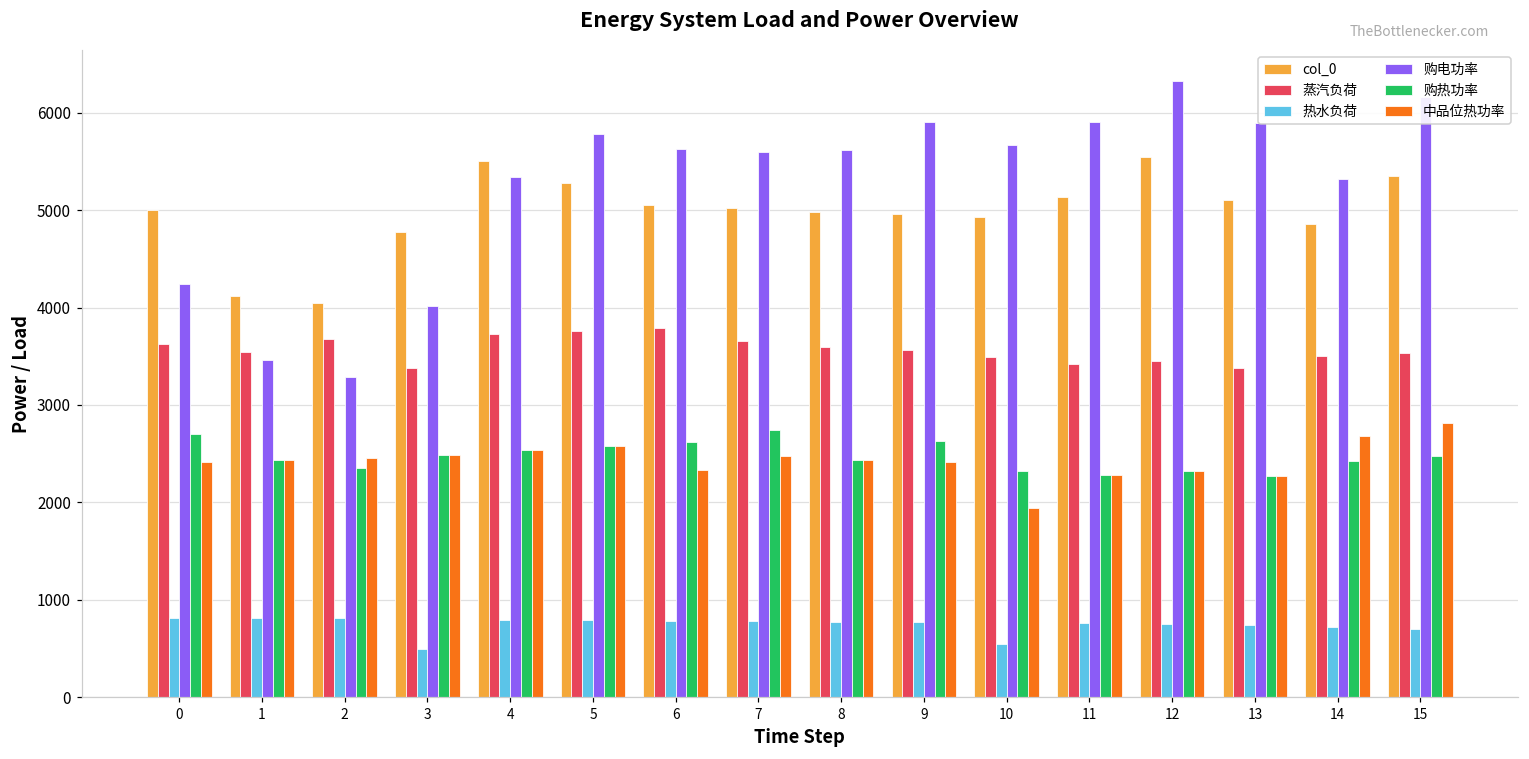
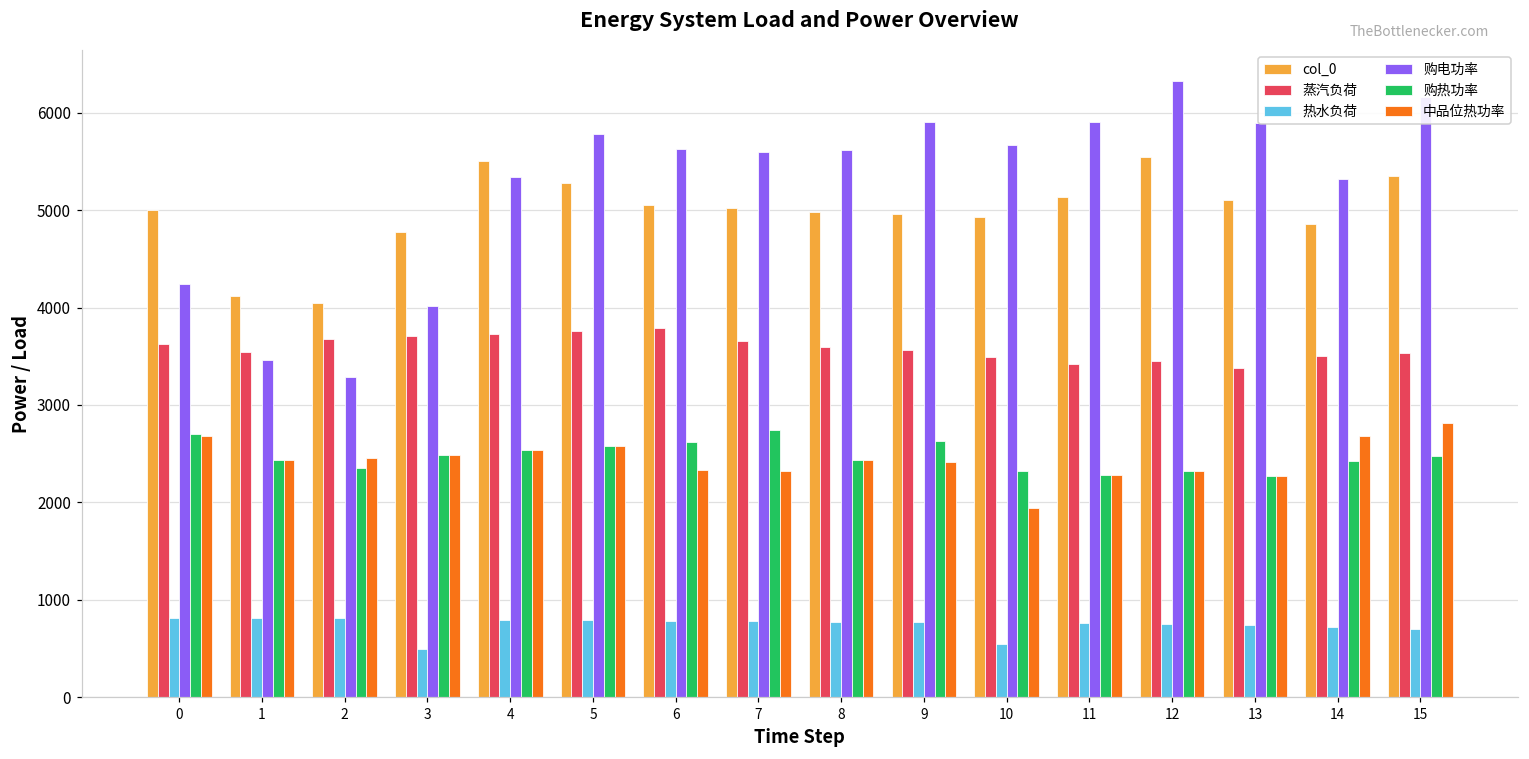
  {
    "col_0": {
      "0": 5000,
      "1": 4100,
      "2": 4100,
      "3": 4800,
      "4": 5500,
      "5": 5300,
      "6": 5100,
      "7": 5000,
      "8": 5000,
      "9": 5000,
      "10": 4900,
      "11": 5100,
      "12": 5600,
      "13": 5100,
      "14": 4900,
      "15": 5400
    },
    "蒸汽负荷": {
      "0": 3600,
      "1": 3500,
      "2": 3700,
-     "3": 3400,
+     "3": 3700,
      "4": 3700,
      "5": 3800,
      "6": 3800,
      "7": 3700,
      "8": 3600,
      "9": 3600,
      "10": 3500,
      "11": 3400,
      "12": 3400,
      "13": 3400,
      "14": 3500,
      "15": 3500
    },
    "热水负荷": {
      "0": 800,
      "1": 800,
      "2": 800,
      "3": 500,
      "4": 800,
      "5": 800,
      "6": 800,
      "7": 800,
      "8": 800,
      "9": 800,
      "10": 500,
      "11": 800,
      "12": 800,
      "13": 700,
      "14": 700,
      "15": 700
    },
    "购电功率": {
      "0": 4200,
      "1": 3500,
      "2": 3300,
      "3": 4000,
      "4": 5300,
      "5": 5800,
      "6": 5600,
      "7": 5600,
      "8": 5600,
      "9": 5900,
      "10": 5700,
      "11": 5900,
      "12": 6300,
      "14": 5300
    },
    "购热功率": {
      "0": 2700,
      "1": 2400,
      "2": 2300,
      "3": 2500,
      "4": 2500,
      "5": 2600,
      "6": 2600,
      "7": 2700,
      "8": 2400,
      "9": 2600,
      "10": 2300,
      "11": 2300,
      "12": 2300,
      "13": 2300,
      "14": 2400,
      "15": 2500
    },
    "中品位热功率": {
-     "0": 2400,
+     "0": 2700,
      "1": 2400,
      "2": 2500,
      "3": 2500,
      "4": 2500,
      "5": 2600,
      "6": 2300,
-     "7": 2500,
+     "7": 2300,
      "8": 2400,
      "9": 2400,
      "10": 1900,
      "11": 2300,
      "12": 2300,
      "13": 2300,
      "14": 2700,
      "15": 2800
    }
  }
